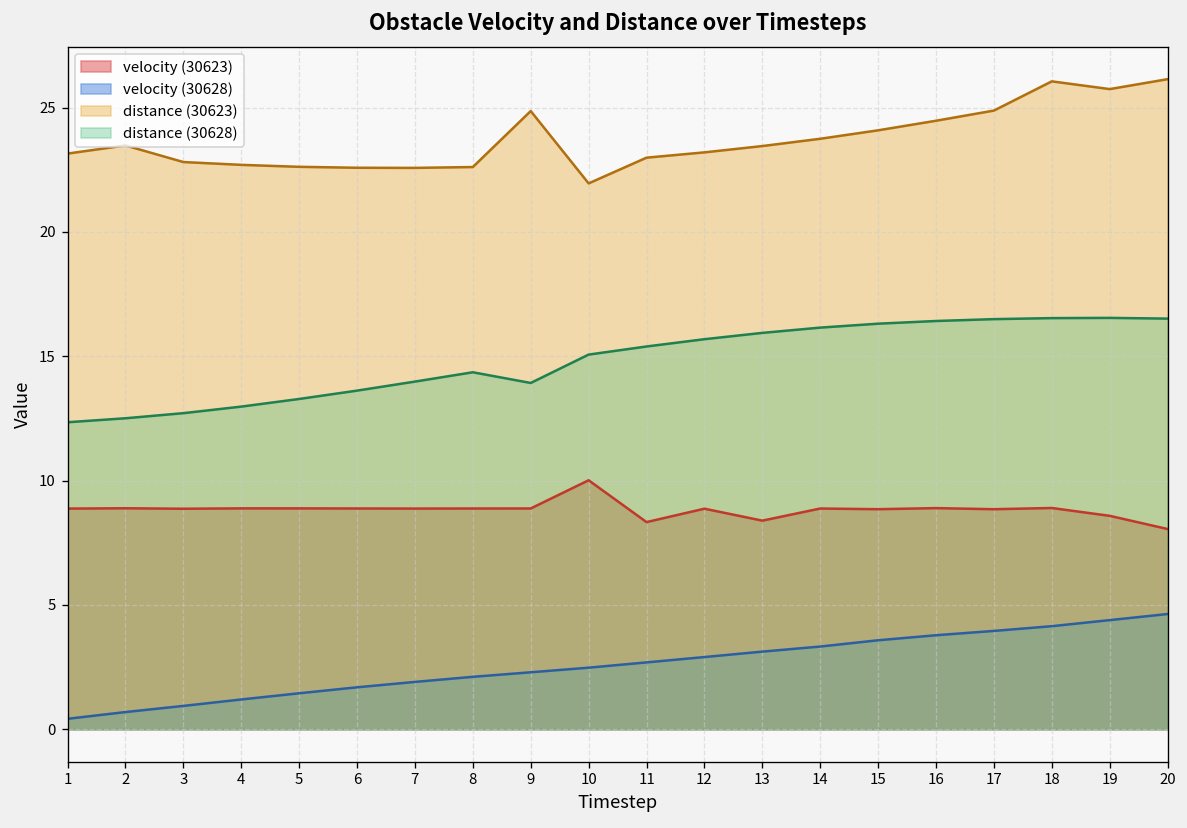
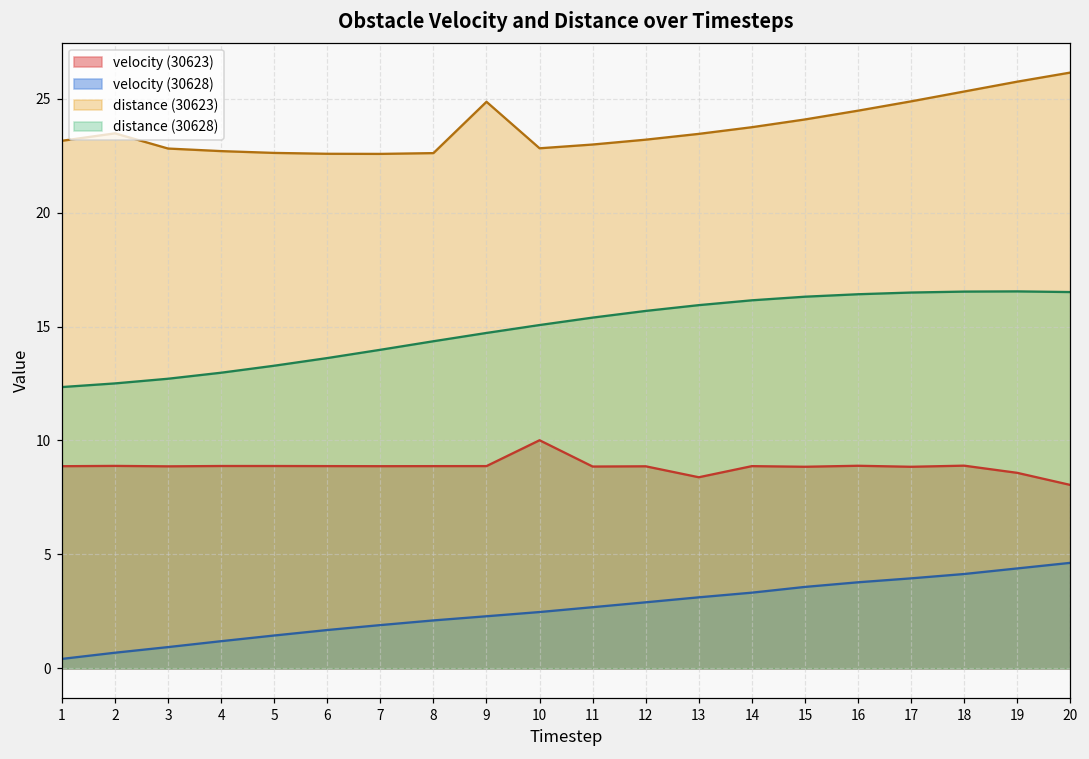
  {
    "velocity (30623)": {
      "1": 8.9,
      "2": 8.9,
      "3": 8.9,
      "4": 8.9,
      "5": 8.9,
      "6": 8.9,
      "7": 8.9,
      "8": 8.9,
      "9": 8.9,
      "10": 10.0,
-     "11": 8.3,
+     "11": 8.9,
      "12": 8.9,
      "13": 8.4,
      "14": 8.9,
      "15": 8.8,
      "16": 8.9,
      "17": 8.8,
      "18": 8.9,
      "19": 8.6,
      "20": 8.0
    },
    "velocity (30628)": {
      "1": 0.4,
      "2": 0.7,
      "3": 0.9,
      "4": 1.2,
      "5": 1.4,
      "6": 1.7,
      "7": 1.9,
      "8": 2.1,
      "9": 2.3,
      "10": 2.5,
      "11": 2.7,
      "12": 2.9,
      "13": 3.1,
      "14": 3.3,
      "15": 3.6,
      "16": 3.8,
      "17": 4.0,
      "18": 4.1,
      "19": 4.4,
      "20": 4.6
    },
    "distance (30623)": {
      "1": 23.1,
      "3": 22.8,
      "4": 22.7,
      "5": 22.6,
      "6": 22.6,
      "7": 22.6,
      "8": 22.6,
      "9": 24.9,
-     "10": 22.0,
+     "10": 22.8,
      "11": 23.0,
      "12": 23.2,
      "13": 23.5,
      "14": 23.7,
      "15": 24.1,
      "16": 24.5,
      "17": 24.9,
-     "18": 26.1,
+     "18": 25.3,
      "19": 25.7,
      "20": 26.1
    },
    "distance (30628)": {
      "1": 12.3,
      "2": 12.5,
      "3": 12.7,
      "4": 13.0,
      "5": 13.3,
      "6": 13.6,
      "7": 14.0,
      "8": 14.4,
-     "9": 13.9,
+     "9": 14.7,
      "10": 15.1,
      "11": 15.4,
      "12": 15.7,
      "13": 15.9,
      "14": 16.2,
      "15": 16.3,
      "16": 16.4,
      "17": 16.5,
      "18": 16.5,
      "19": 16.5,
      "20": 16.5
    }
  }
